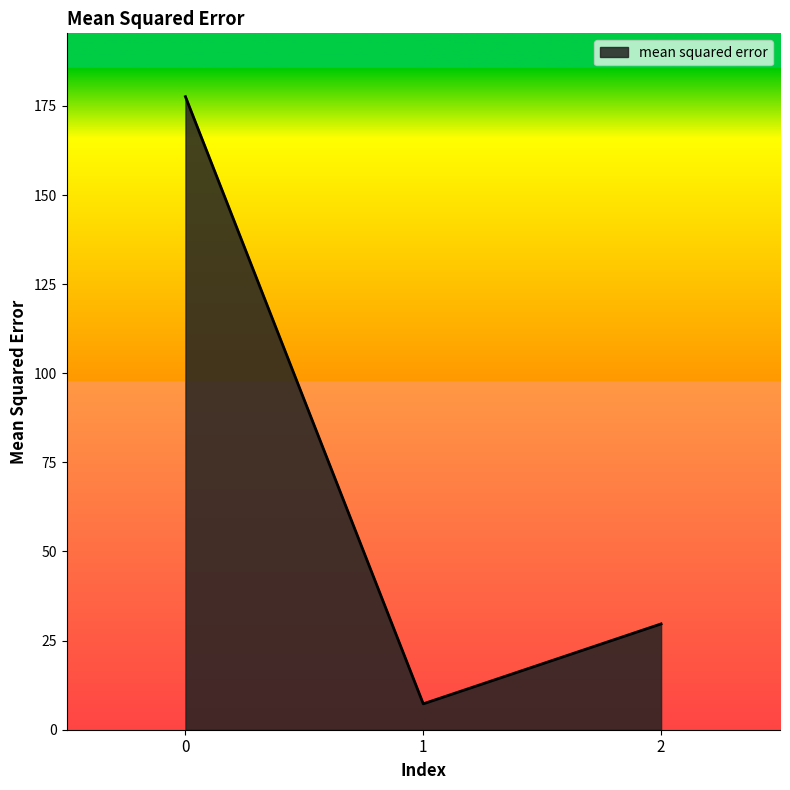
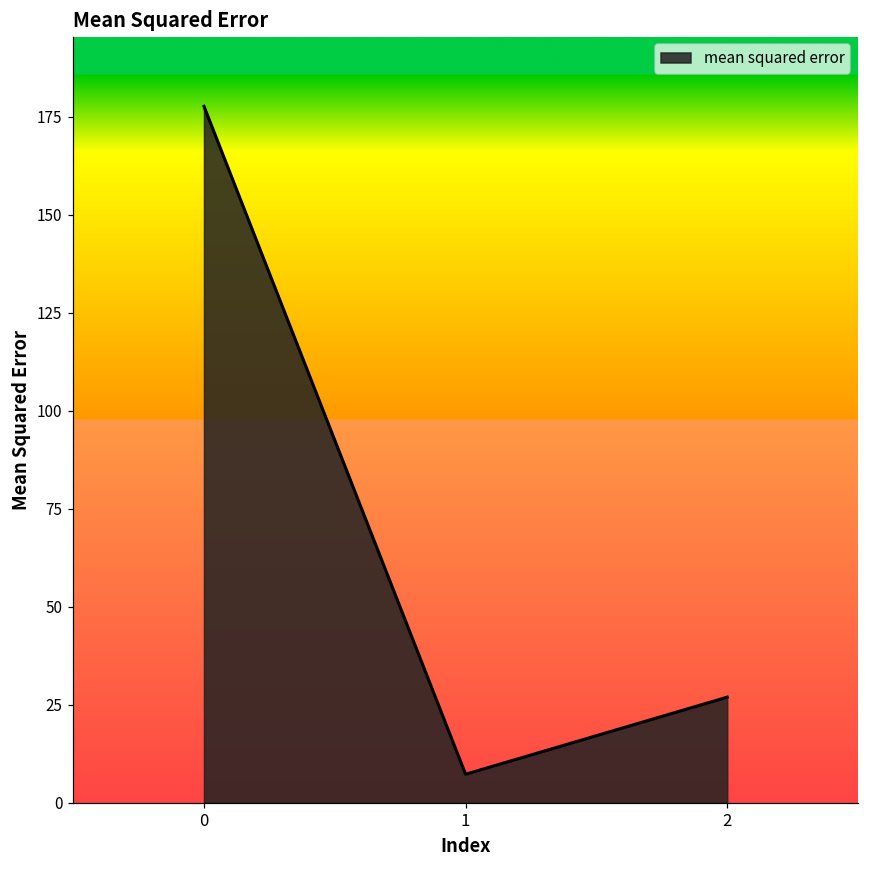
  {
    "0": 178,
    "1": 7,
-   "2": 30
+   "2": 27
  }
